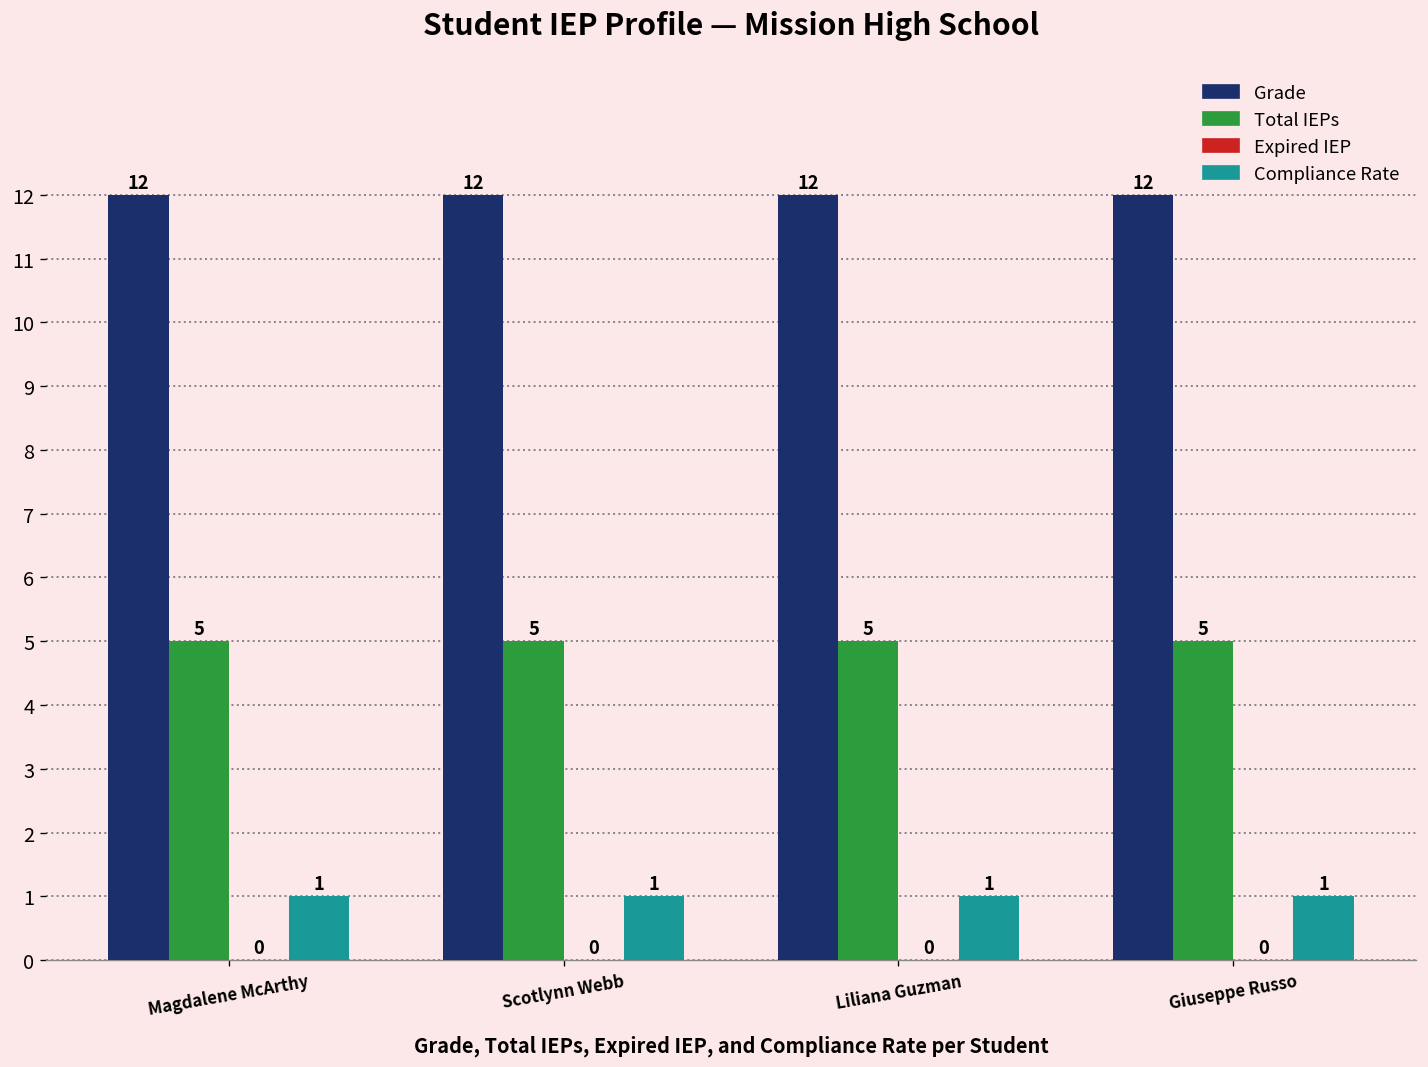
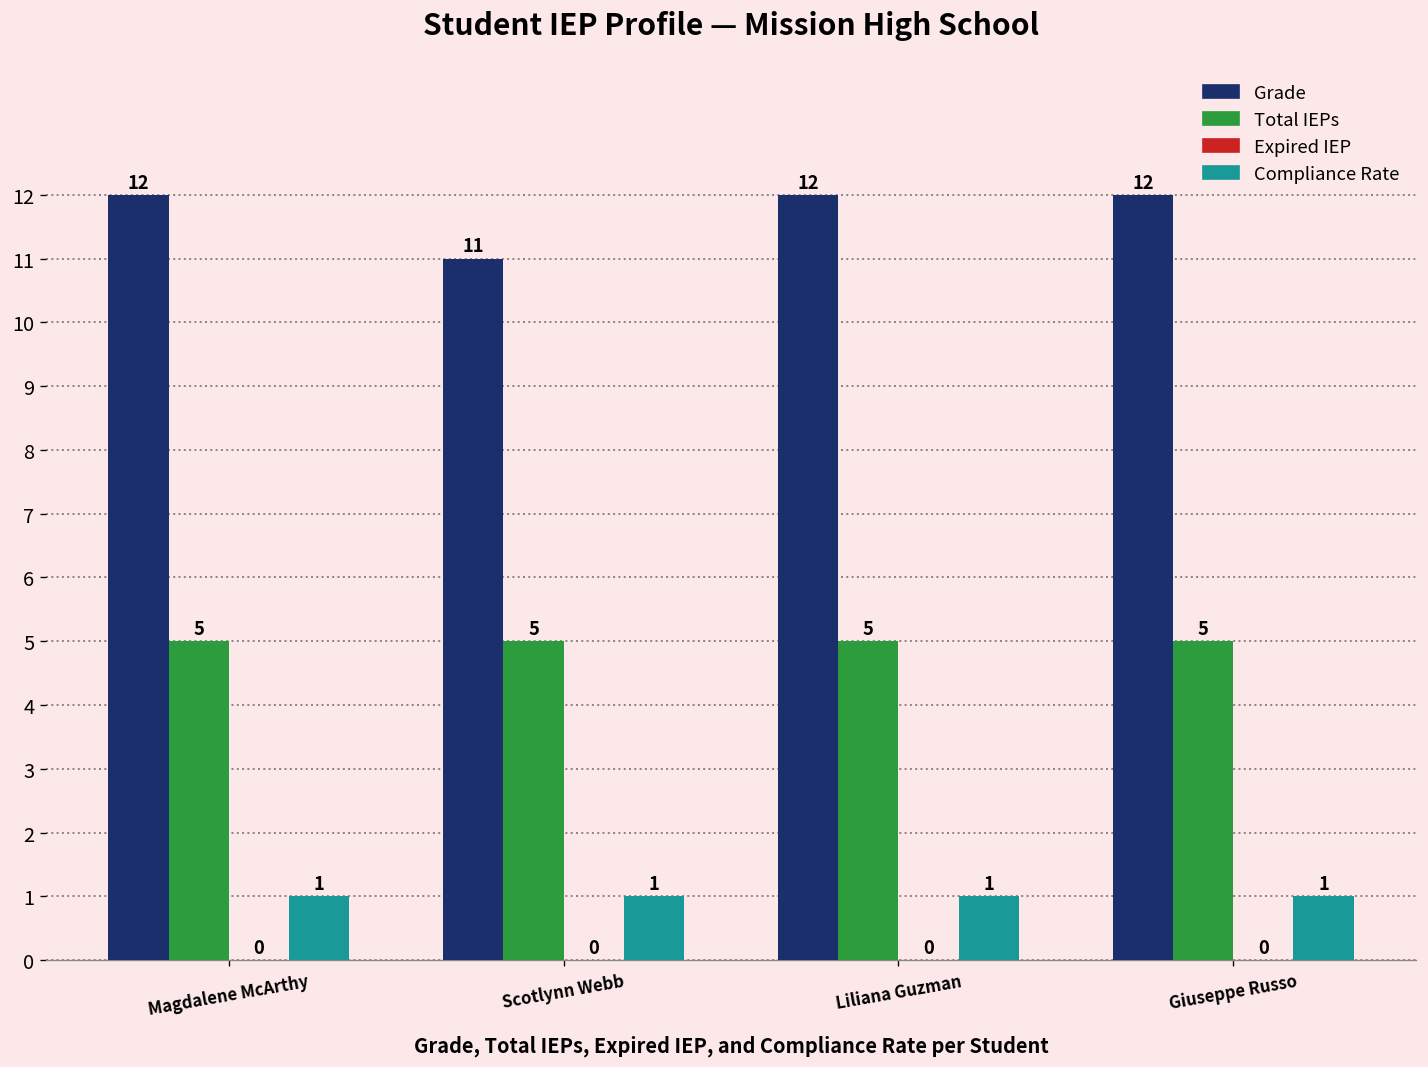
  {
    "Grade": {
      "Magdalene McArthy": 12,
-     "Scotlynn Webb": 12,
+     "Scotlynn Webb": 11,
      "Liliana Guzman": 12,
      "Giuseppe Russo": 12
    },
    "Total IEPs": {
      "Magdalene McArthy": 5,
      "Scotlynn Webb": 5,
      "Liliana Guzman": 5,
      "Giuseppe Russo": 5
    },
    "Expired IEP": {
      "Magdalene McArthy": 0,
      "Scotlynn Webb": 0,
      "Liliana Guzman": 0,
      "Giuseppe Russo": 0
    },
    "Compliance Rate": {
      "Magdalene McArthy": 1,
      "Scotlynn Webb": 1,
      "Liliana Guzman": 1,
      "Giuseppe Russo": 1
    }
  }
